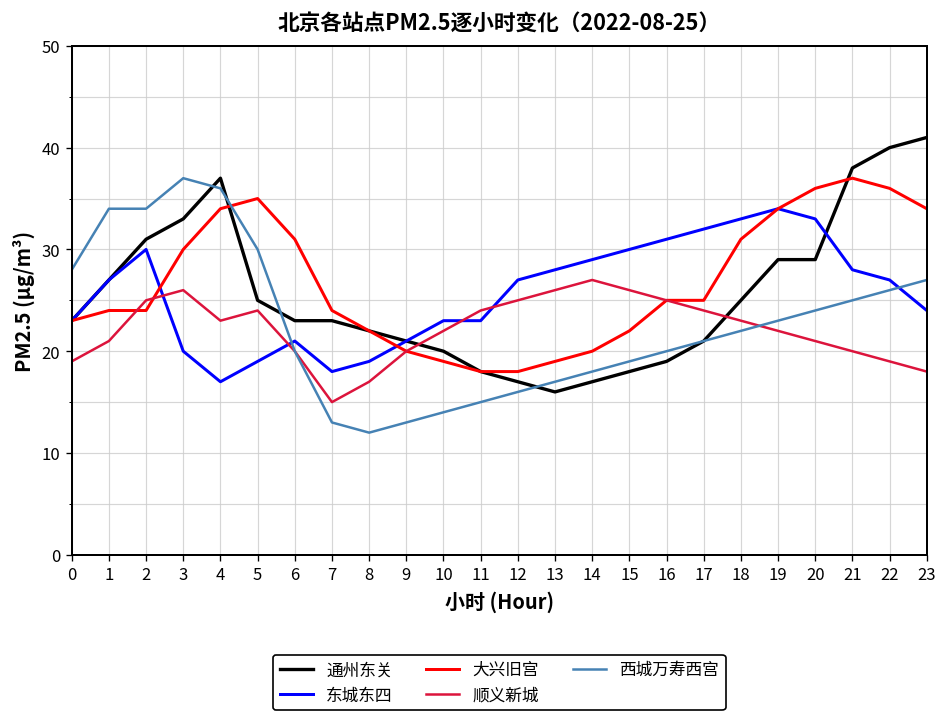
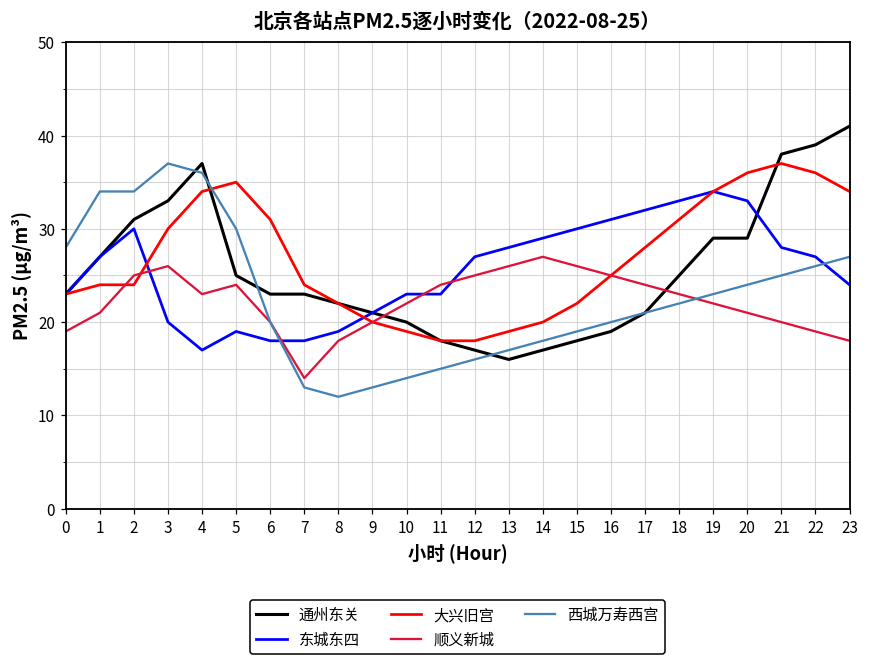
  {
    "通州东关": {
      "2": 31,
      "3": 33,
      "4": 37,
      "5": 25,
      "6": 23,
      "7": 23,
      "10": 20,
      "12": 17,
      "13": 16,
      "14": 17,
      "15": 18,
      "16": 19,
      "18": 25,
      "19": 29,
      "20": 29,
      "21": 38,
-     "22": 40,
+     "22": 39,
      "23": 41
    },
    "东城东四": {
      "2": 30,
      "3": 20,
      "4": 17,
      "5": 19,
-     "6": 21,
+     "6": 18,
      "7": 18,
      "8": 19,
      "10": 23,
      "11": 23,
      "12": 27,
      "13": 28,
      "14": 29,
      "15": 30,
      "16": 31,
      "17": 32,
      "18": 33,
      "20": 33,
      "21": 28,
      "22": 27,
      "23": 24
    },
    "大兴旧宫": {
      "1": 24,
      "2": 24,
      "3": 30,
      "4": 34,
      "5": 35,
      "6": 31,
      "7": 24,
      "10": 19,
      "12": 18,
      "13": 19,
      "14": 20,
      "15": 22,
-     "17": 25,
+     "17": 28,
      "18": 31,
      "20": 36,
      "21": 37,
      "22": 36,
      "23": 34
    },
    "顺义新城": {
      "0": 19,
      "1": 21,
      "2": 25,
      "3": 26,
      "4": 23,
      "5": 24,
-     "7": 15,
-     "8": 17,
+     "7": 14,
+     "8": 18,
      "10": 22,
      "11": 24,
      "12": 25,
      "13": 26,
      "14": 27,
      "15": 26,
      "17": 24,
      "18": 23,
      "19": 22,
      "20": 21,
      "21": 20,
      "22": 19,
      "23": 18
    },
    "西城万寿西宫": {
      "0": 28,
      "1": 34,
      "2": 34,
      "3": 37,
      "4": 36,
      "5": 30,
      "7": 13,
      "8": 12,
      "9": 13,
      "10": 14,
      "11": 15,
      "12": 16,
      "13": 17,
      "14": 18,
      "15": 19,
      "16": 20,
      "18": 22,
      "19": 23,
      "20": 24,
      "21": 25,
      "22": 26,
      "23": 27
    }
  }
